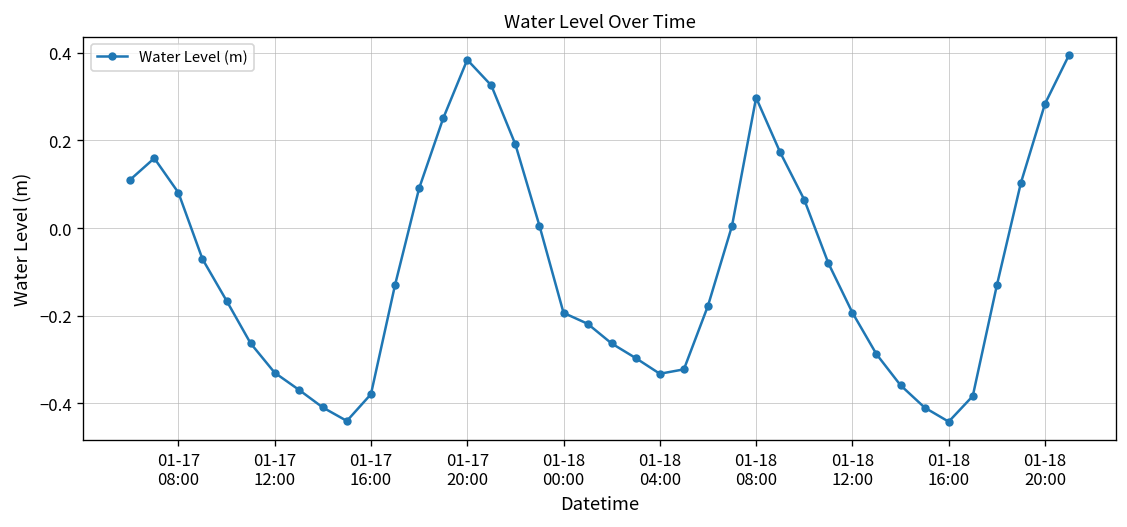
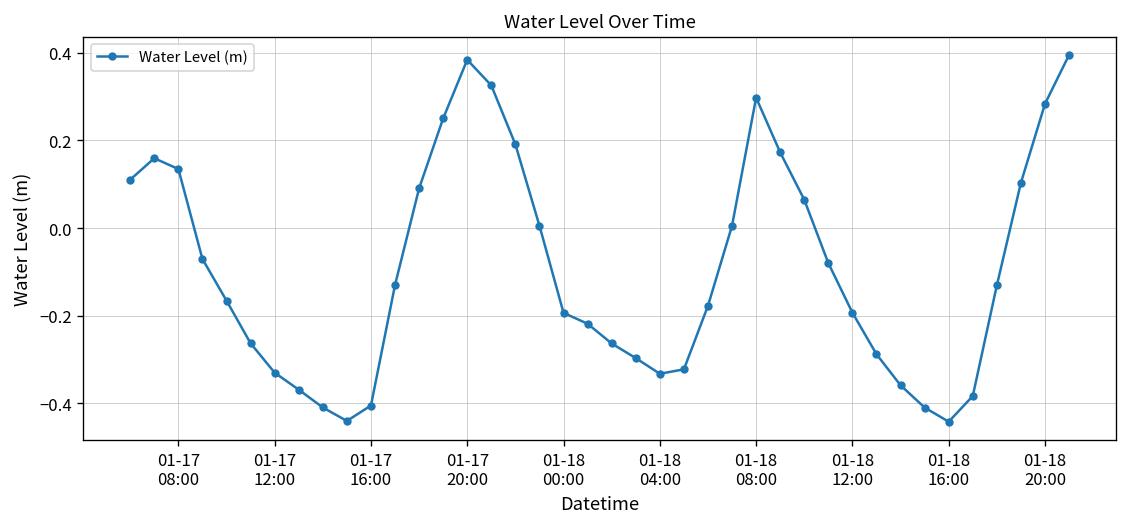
  {
-   "01-17 08:00": 0.08,
+   "01-17 08:00": 0.13,
    "01-17 12:00": -0.33,
-   "01-17 16:00": -0.38,
+   "01-17 16:00": -0.41,
    "01-17 20:00": 0.38,
    "01-18 00:00": -0.19,
    "01-18 04:00": -0.33,
    "01-18 08:00": 0.30,
    "01-18 12:00": -0.19,
    "01-18 16:00": -0.44,
    "01-18 20:00": 0.28
  }
